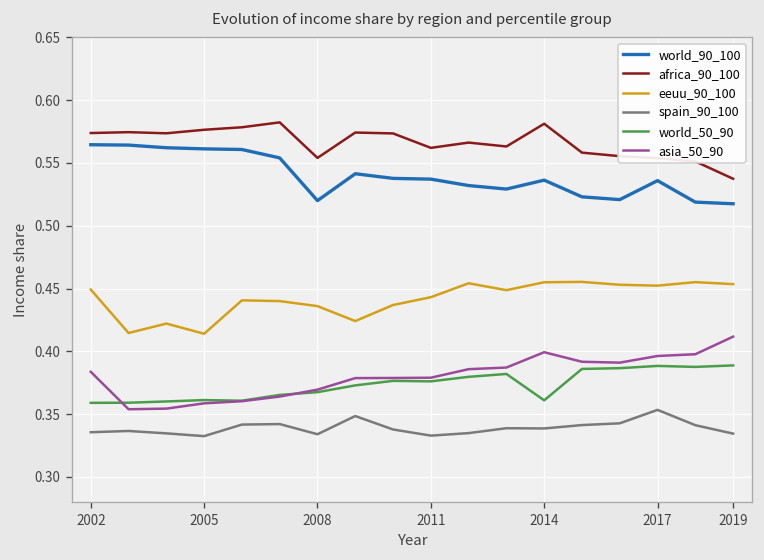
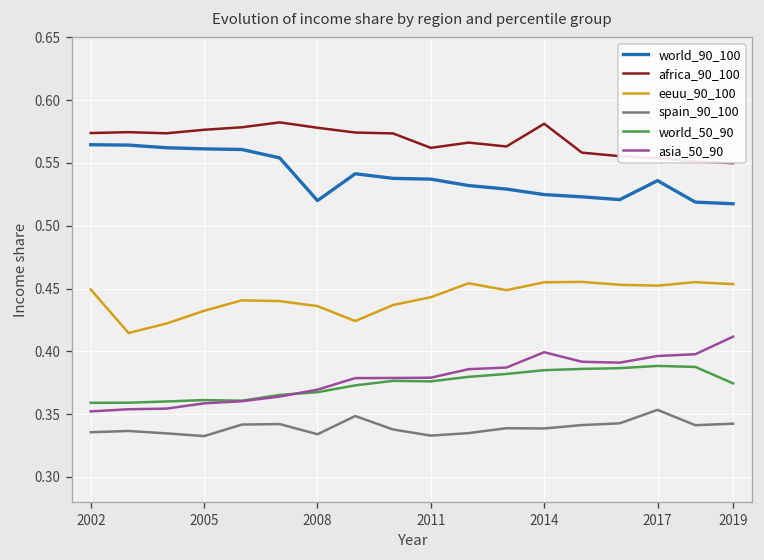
  {
    "world_90_100": {
      "2002": 0.565,
      "2005": 0.561,
      "2008": 0.520,
      "2011": 0.537,
-     "2014": 0.536,
+     "2014": 0.525,
      "2017": 0.536,
      "2019": 0.518
    },
    "africa_90_100": {
      "2002": 0.574,
      "2005": 0.576,
-     "2008": 0.554,
+     "2008": 0.578,
      "2011": 0.562,
      "2014": 0.581,
      "2017": 0.554,
-     "2019": 0.537
+     "2019": 0.550
    },
    "eeuu_90_100": {
      "2002": 0.449,
-     "2005": 0.414,
+     "2005": 0.432,
      "2008": 0.436,
      "2011": 0.443,
      "2014": 0.455,
      "2017": 0.452,
      "2019": 0.454
    },
    "spain_90_100": {
      "2002": 0.336,
      "2005": 0.333,
      "2008": 0.334,
      "2011": 0.333,
      "2014": 0.339,
      "2017": 0.353,
-     "2019": 0.335
+     "2019": 0.342
    },
    "world_50_90": {
      "2002": 0.359,
      "2005": 0.361,
      "2011": 0.376,
-     "2014": 0.361,
+     "2014": 0.385,
      "2017": 0.388,
-     "2019": 0.389
+     "2019": 0.375
    },
    "asia_50_90": {
-     "2002": 0.384,
+     "2002": 0.352,
      "2005": 0.359,
      "2011": 0.379,
      "2014": 0.399,
      "2017": 0.396,
      "2019": 0.412
    }
  }
